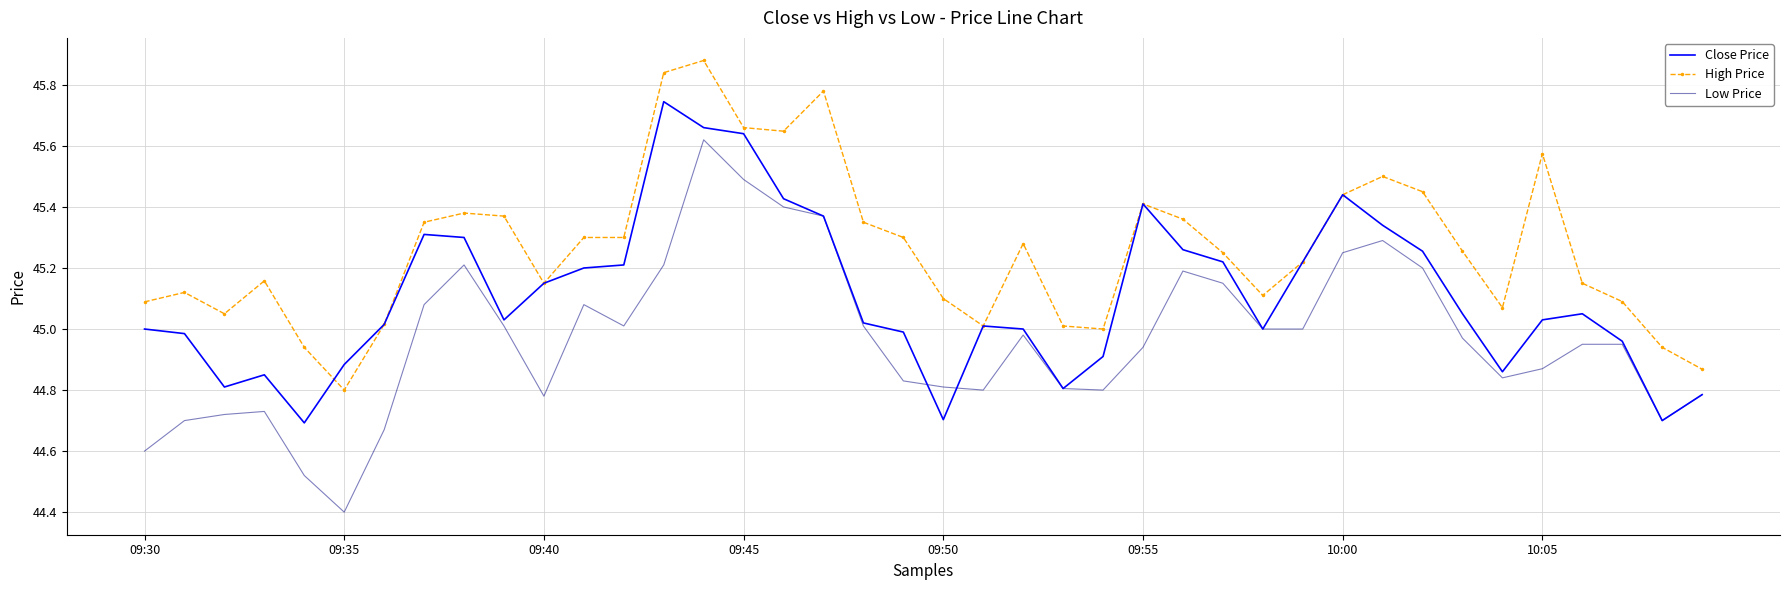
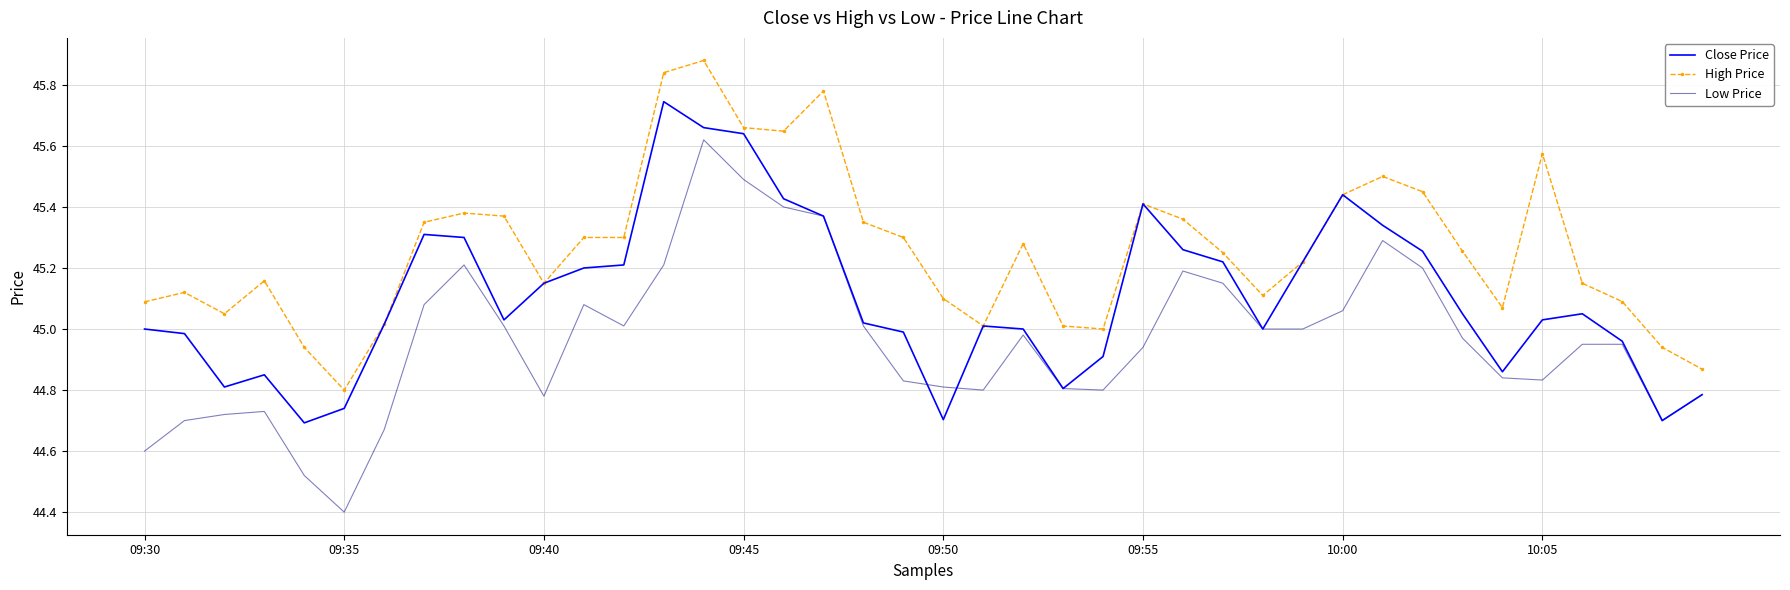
  {
    "Close Price": {
      "09:30": 45.00,
-     "09:35": 44.88,
+     "09:35": 44.74,
      "09:45": 45.64,
      "09:50": 44.70,
      "10:05": 45.03
    },
    "High Price": {
      "09:30": 45.09,
      "09:35": 44.80,
      "09:45": 45.66,
      "09:50": 45.10,
      "10:05": 45.57
    },
    "Low Price": {
      "09:30": 44.60,
      "09:35": 44.40,
      "09:40": 44.78,
      "09:45": 45.49,
      "09:50": 44.81,
      "09:55": 44.94,
-     "10:00": 45.25,
-     "10:05": 44.87
+     "10:00": 45.06,
+     "10:05": 44.83
    }
  }
